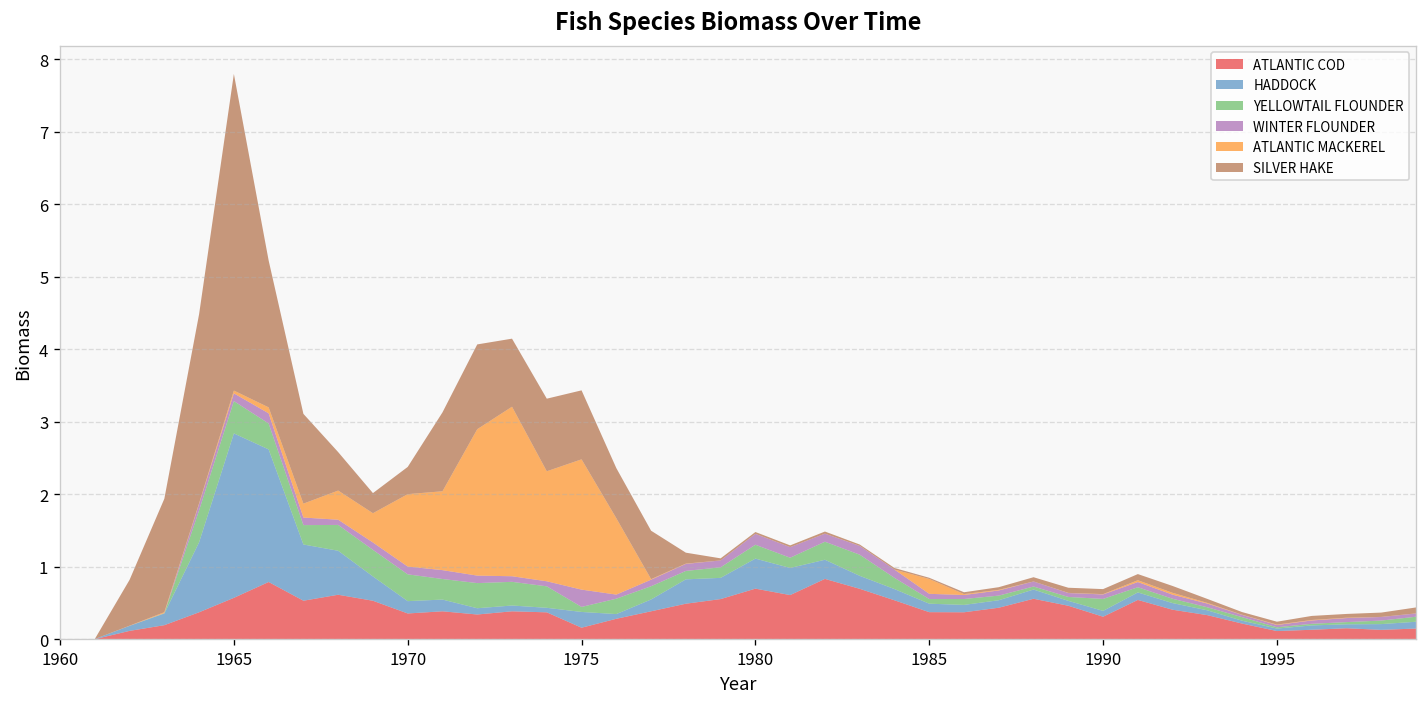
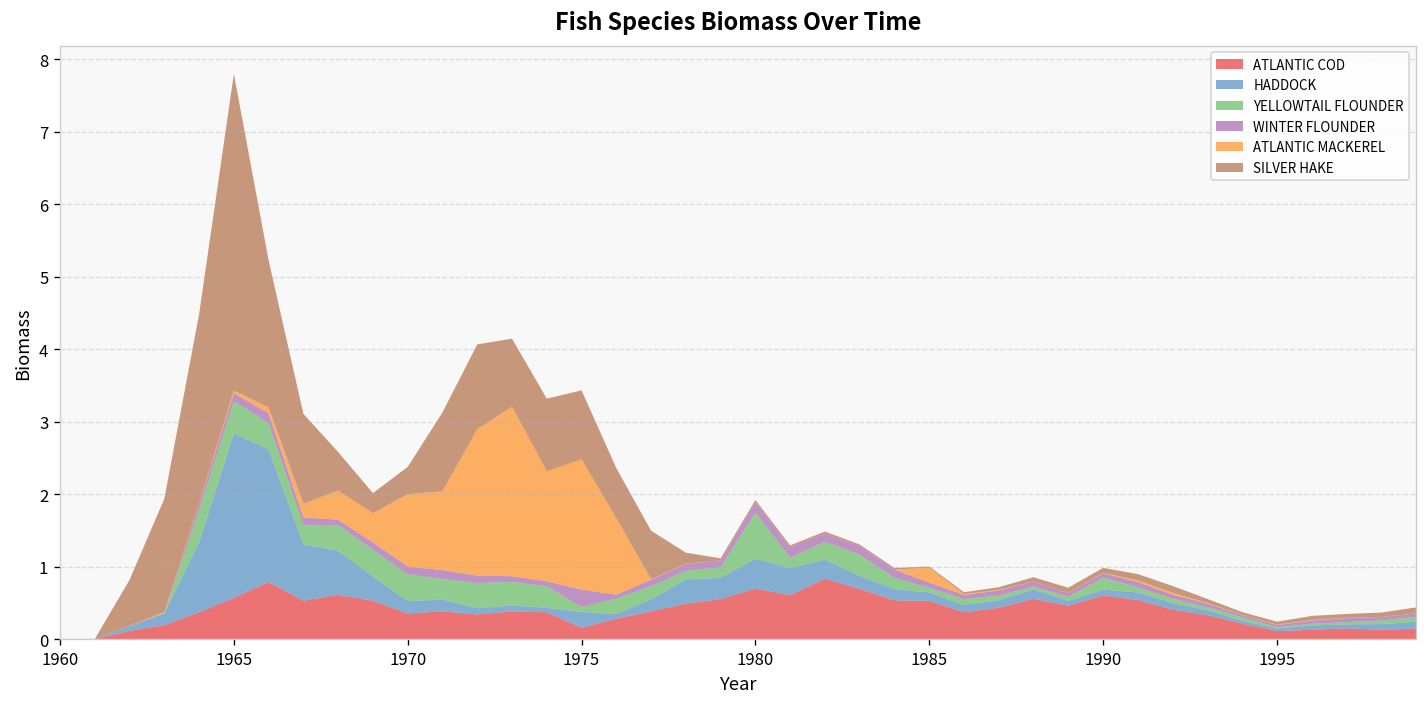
  {
    "ATLANTIC COD": {
      "1965": 0.6,
      "1970": 0.4,
      "1975": 0.2,
      "1980": 0.7,
-     "1985": 0.4,
-     "1990": 0.3
+     "1985": 0.5,
+     "1990": 0.6
    },
    "HADDOCK": {
      "1965": 2.3,
      "1970": 0.2,
      "1975": 0.2,
      "1980": 0.4,
      "1985": 0.1,
      "1990": 0.1
    },
    "YELLOWTAIL FLOUNDER": {
      "1965": 0.4,
      "1970": 0.4,
      "1975": 0.1,
-     "1980": 0.2,
+     "1980": 0.6,
      "1985": 0.1,
      "1990": 0.2
    },
    "WINTER FLOUNDER": {
      "1970": 0.1,
      "1975": 0.2,
      "1985": 0.1
    },
    "ATLANTIC MACKEREL": {
      "1970": 1.0,
      "1975": 1.8
    },
    "SILVER HAKE": {
      "1965": 4.4,
      "1970": 0.4,
      "1975": 1.0,
      "1990": 0.1
    }
  }
